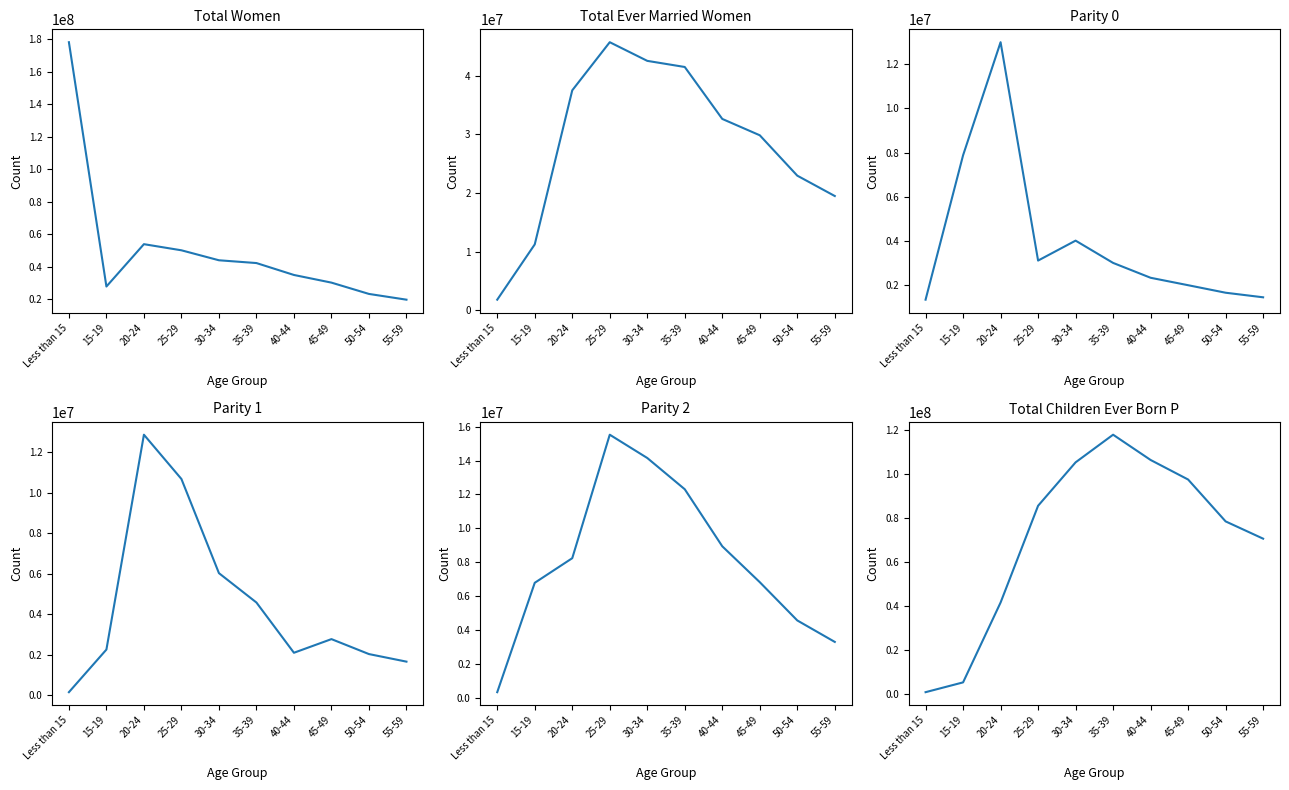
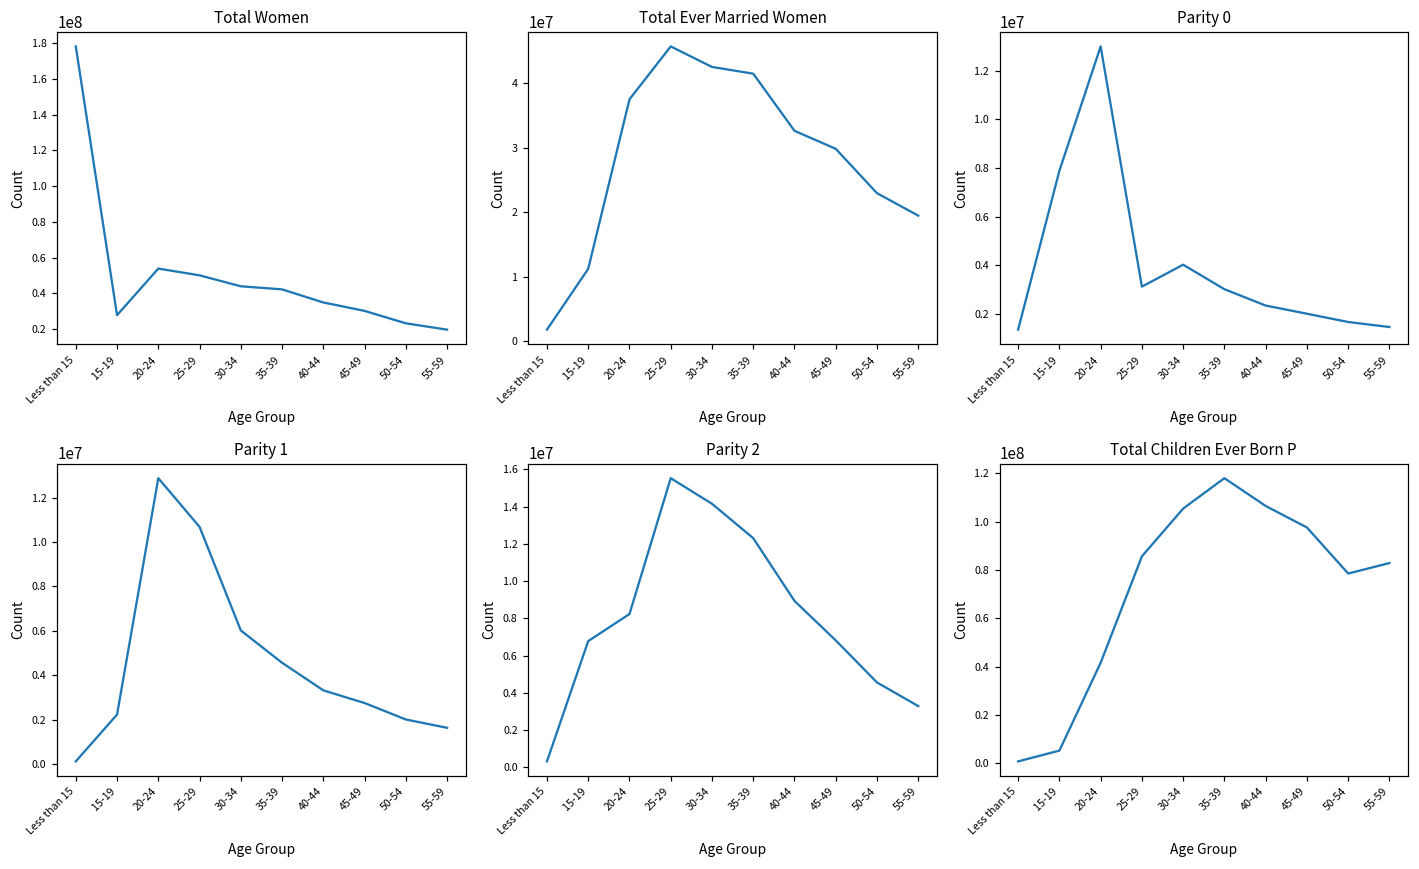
  {
    "Total Women": {
      "Less than 15": 178000000,
      "15-19": 28000000,
      "20-24": 54000000,
      "25-29": 50000000,
      "30-34": 44000000,
      "35-39": 42000000,
      "40-44": 35000000,
      "45-49": 30000000,
      "50-54": 23000000,
      "55-59": 20000000
    },
    "Total Ever Married Women": {
      "Less than 15": 2000000,
      "15-19": 11000000,
      "20-24": 37000000,
      "25-29": 46000000,
      "30-34": 42000000,
      "35-39": 41000000,
      "40-44": 33000000,
      "45-49": 30000000,
      "50-54": 23000000,
      "55-59": 19000000
    },
    "Parity 0": {
      "Less than 15": 1400000,
      "15-19": 7900000,
      "20-24": 13000000,
      "25-29": 3100000,
      "30-34": 4000000,
      "35-39": 3000000,
      "40-44": 2300000,
      "45-49": 2000000,
      "50-54": 1700000,
      "55-59": 1500000
    },
    "Parity 1": {
      "Less than 15": 100000,
      "15-19": 2200000,
      "20-24": 12900000,
      "25-29": 10700000,
      "30-34": 6000000,
      "35-39": 4600000,
-     "40-44": 2100000,
+     "40-44": 3300000,
      "45-49": 2800000,
      "50-54": 2000000,
      "55-59": 1600000
    },
    "Parity 2": {
      "Less than 15": 300000,
      "15-19": 6800000,
      "20-24": 8200000,
      "25-29": 15500000,
      "30-34": 14200000,
      "35-39": 12300000,
      "40-44": 8900000,
      "45-49": 6800000,
      "50-54": 4600000,
      "55-59": 3300000
    },
    "Total Children Ever Born P": {
      "Less than 15": 1000000,
      "15-19": 5000000,
      "20-24": 42000000,
      "25-29": 86000000,
      "30-34": 105000000,
      "35-39": 118000000,
      "40-44": 106000000,
      "45-49": 98000000,
      "50-54": 79000000,
-     "55-59": 71000000
+     "55-59": 83000000
    }
  }
